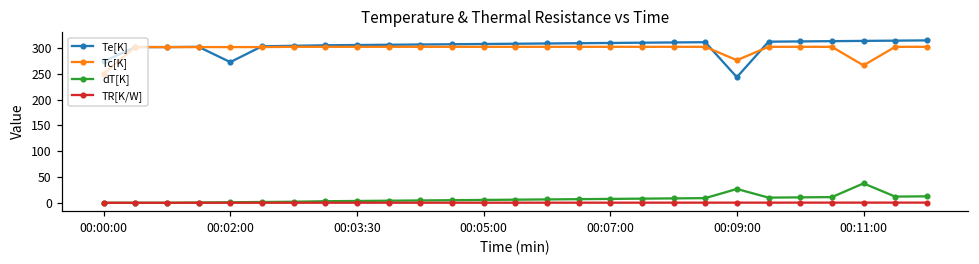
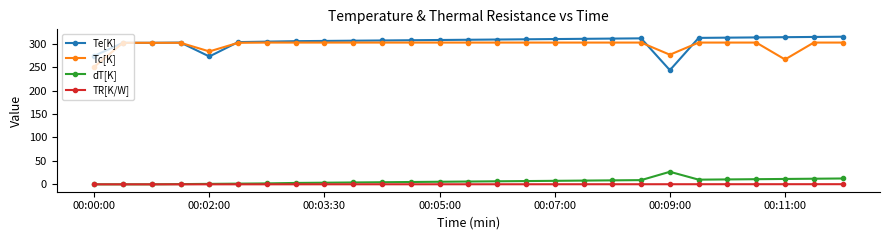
  {
    "Te[K]": {
      "00:02:00": 270,
      "00:05:00": 310,
      "00:07:00": 310,
      "00:09:00": 240,
      "00:11:00": 310
    },
    "Tc[K]": {
-     "00:02:00": 300,
+     "00:02:00": 280,
      "00:05:00": 300,
      "00:07:00": 300,
      "00:09:00": 280,
      "00:11:00": 270
    },
    "dT[K]": {
      "00:07:00": 10,
      "00:09:00": 30,
-     "00:11:00": 40
+     "00:11:00": 10
    },
    "TR[K/W]": {
      "00:07:00": 0,
      "00:09:00": 0,
      "00:11:00": 0
    }
  }
